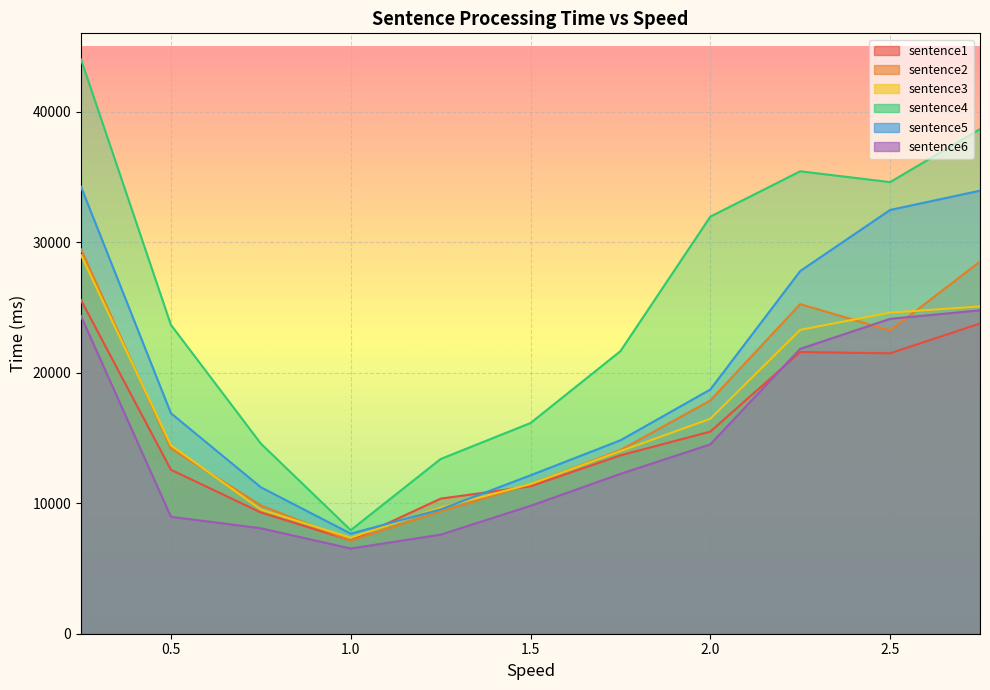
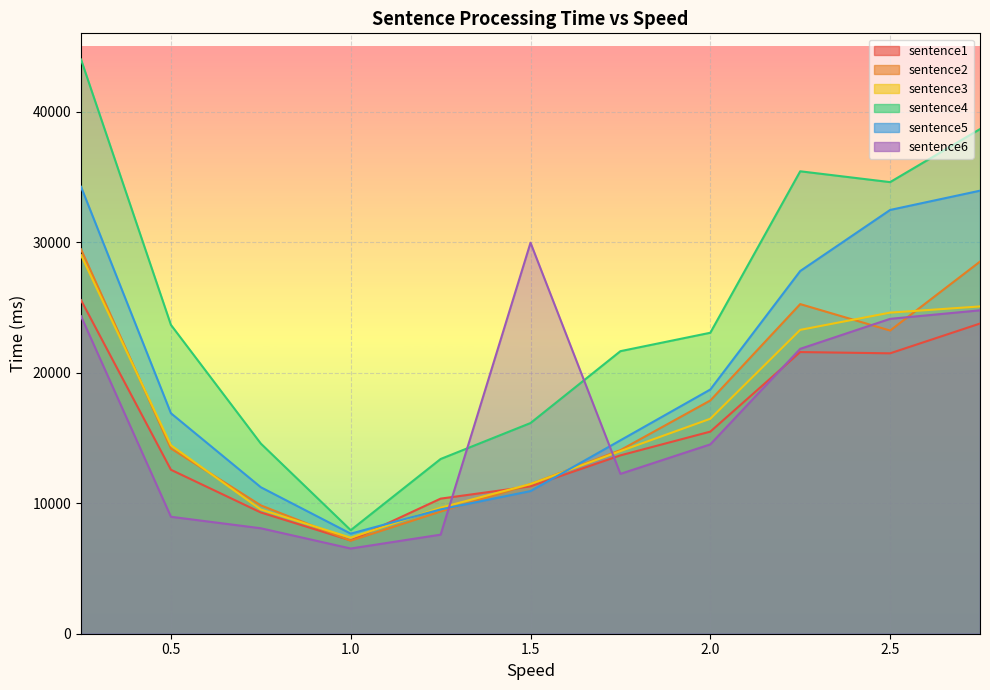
  {
    "sentence4": {
      "0.5": 23700,
      "1.0": 7900,
      "1.5": 16100,
-     "2.0": 32000,
+     "2.0": 23100,
      "2.5": 34600
    },
    "sentence5": {
      "0.5": 16900,
      "1.0": 7700,
-     "1.5": 12100,
+     "1.5": 10900,
      "2.0": 18700,
      "2.5": 32500
    },
    "sentence6": {
      "0.5": 9000,
      "1.0": 6500,
-     "1.5": 9800,
+     "1.5": 30000,
      "2.0": 14500,
      "2.5": 24100
    }
  }
